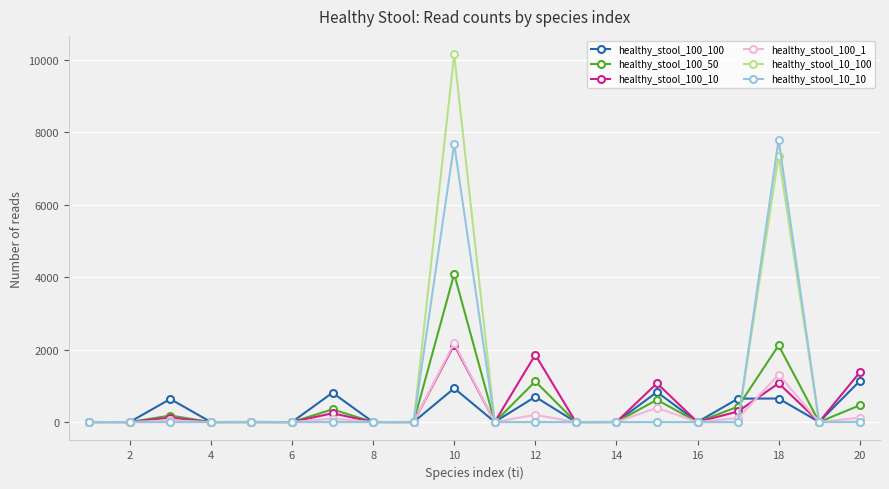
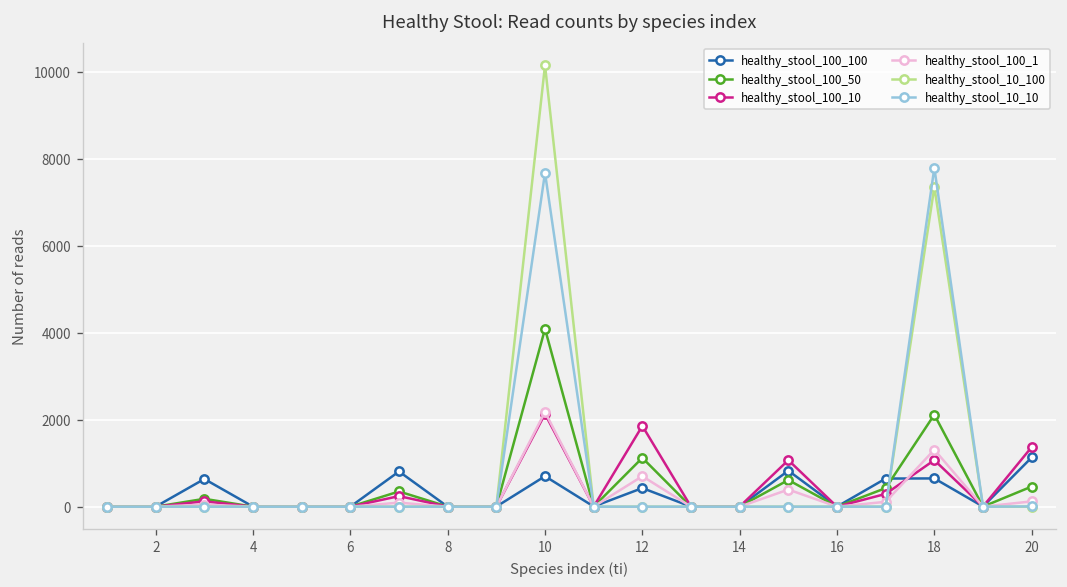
  {
    "healthy_stool_100_100": {
-     "10": 900,
-     "12": 700,
+     "10": 700,
+     "12": 400,
      "18": 700,
      "20": 1100
    },
    "healthy_stool_100_50": {
      "10": 4100,
      "12": 1100,
      "18": 2100,
      "20": 500
    },
    "healthy_stool_100_10": {
      "12": 1900,
      "18": 1100,
      "20": 1400
    },
    "healthy_stool_100_1": {
-     "12": 200,
+     "12": 700,
      "18": 1300,
      "20": 100
    },
    "healthy_stool_10_100": {
      "10": 10200,
      "18": 7400
    },
    "healthy_stool_10_10": {
      "10": 7700,
      "18": 7800
    }
  }
